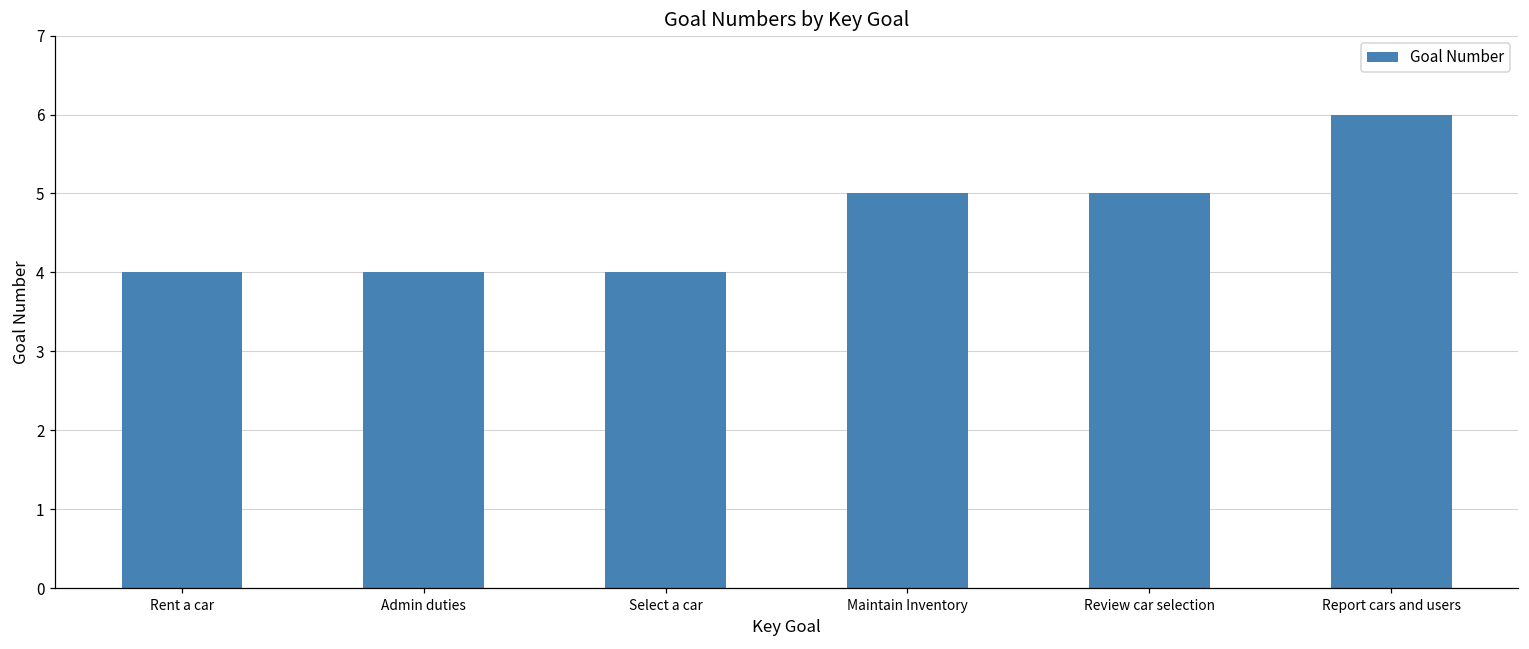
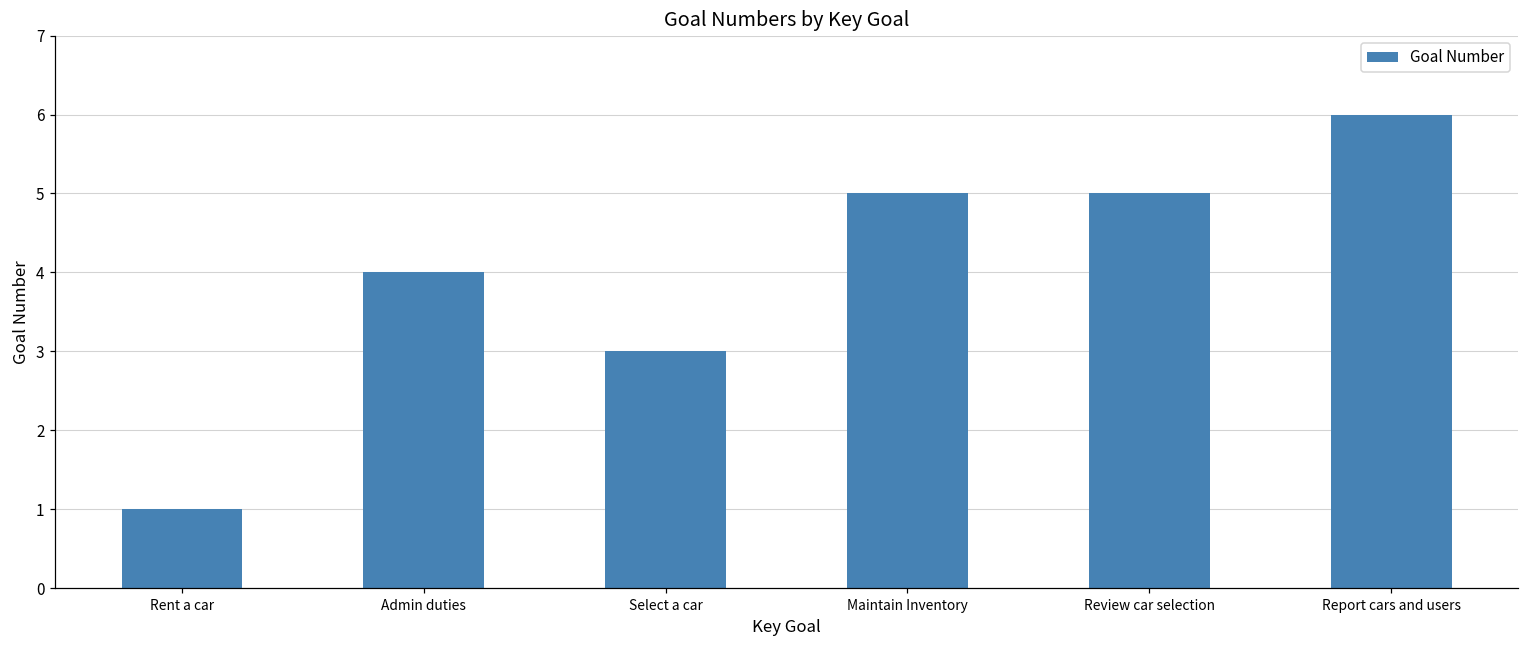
  {
-   "Rent a car": 4,
+   "Rent a car": 1,
    "Admin duties": 4,
-   "Select a car": 4,
+   "Select a car": 3,
    "Maintain Inventory": 5,
    "Review car selection": 5,
    "Report cars and users": 6
  }
